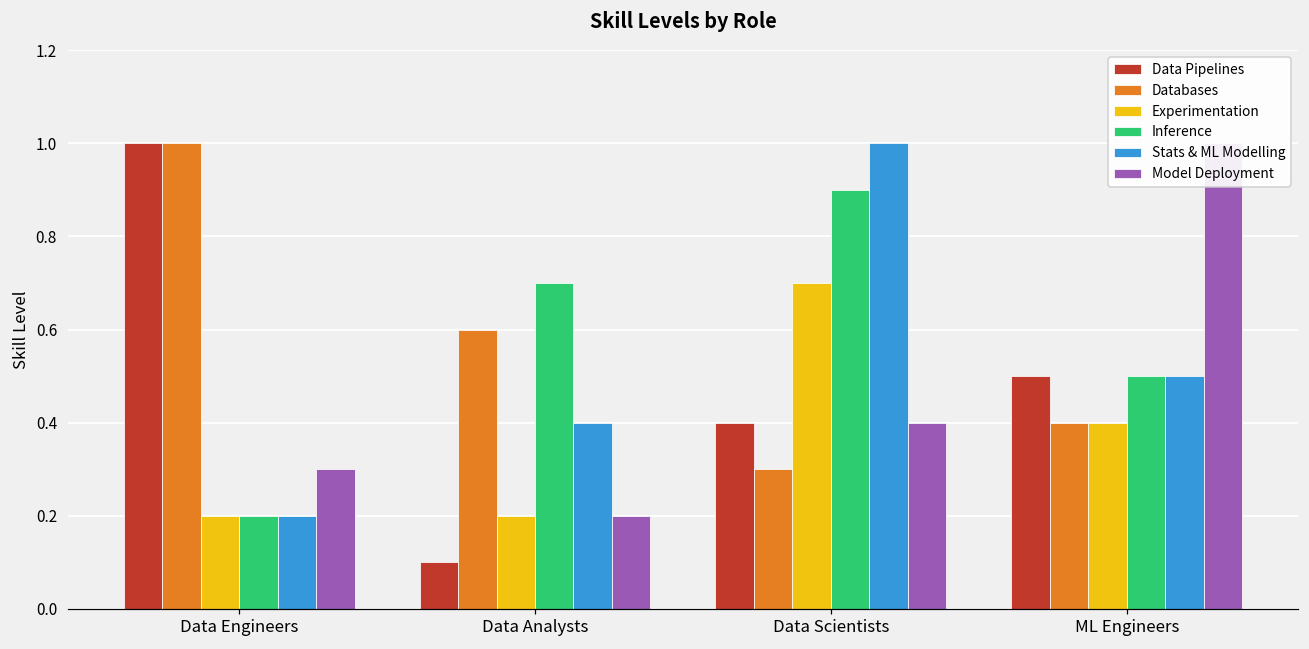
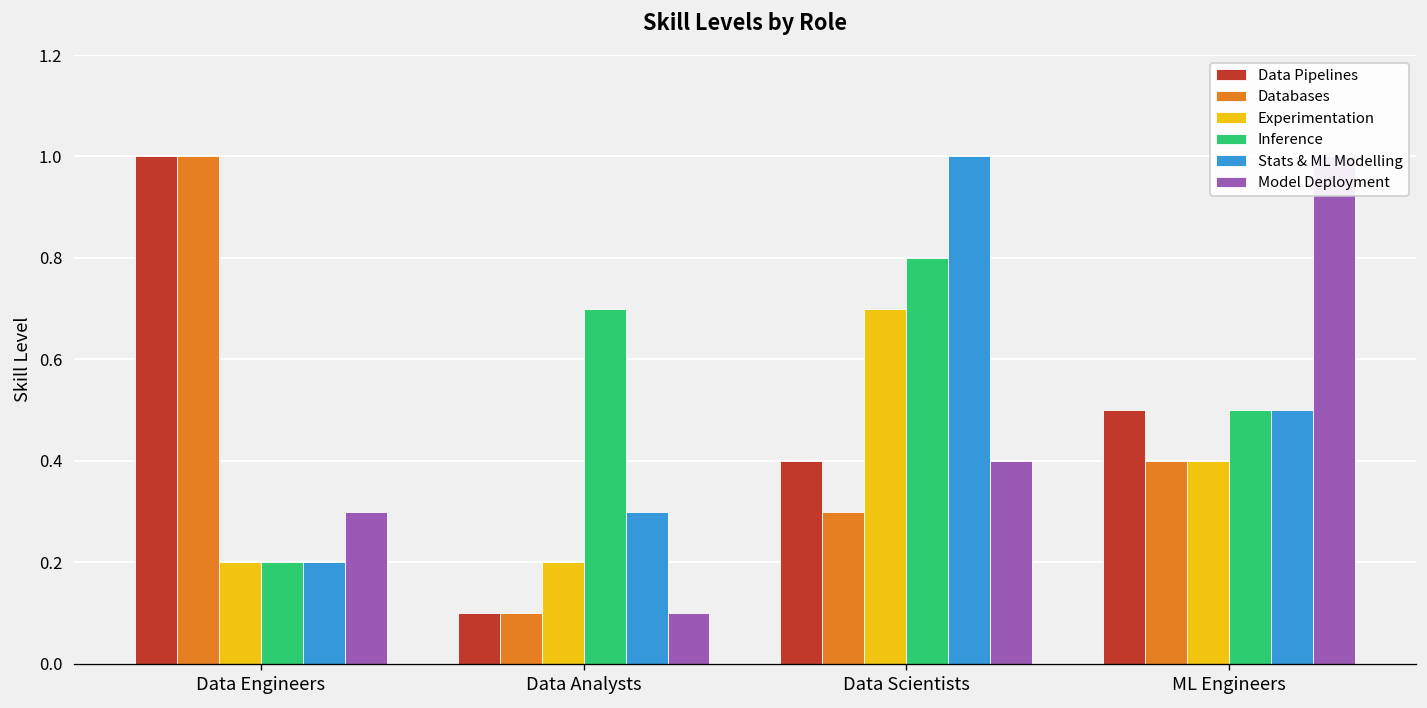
  {
    "Data Pipelines": {
      "Data Engineers": 1.0,
      "Data Analysts": 0.1,
      "Data Scientists": 0.4,
      "ML Engineers": 0.5
    },
    "Databases": {
      "Data Engineers": 1.0,
-     "Data Analysts": 0.6,
+     "Data Analysts": 0.1,
      "Data Scientists": 0.3,
      "ML Engineers": 0.4
    },
    "Experimentation": {
      "Data Engineers": 0.2,
      "Data Analysts": 0.2,
      "Data Scientists": 0.7,
      "ML Engineers": 0.4
    },
    "Inference": {
      "Data Engineers": 0.2,
      "Data Analysts": 0.7,
-     "Data Scientists": 0.9,
+     "Data Scientists": 0.8,
      "ML Engineers": 0.5
    },
    "Stats & ML Modelling": {
      "Data Engineers": 0.2,
-     "Data Analysts": 0.4,
+     "Data Analysts": 0.3,
      "Data Scientists": 1.0,
      "ML Engineers": 0.5
    },
    "Model Deployment": {
      "Data Engineers": 0.3,
-     "Data Analysts": 0.2,
+     "Data Analysts": 0.1,
      "Data Scientists": 0.4
    }
  }
